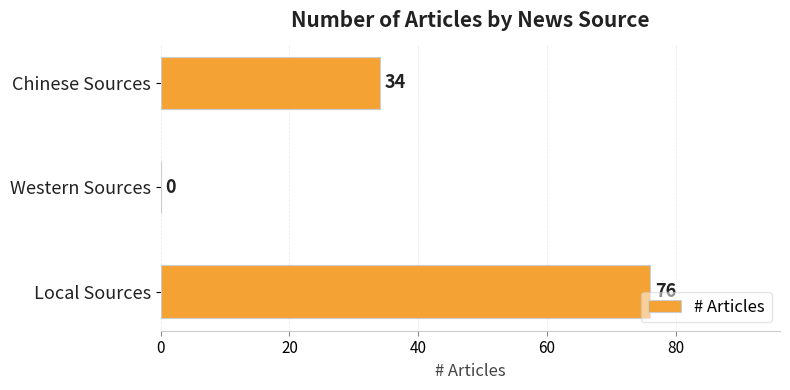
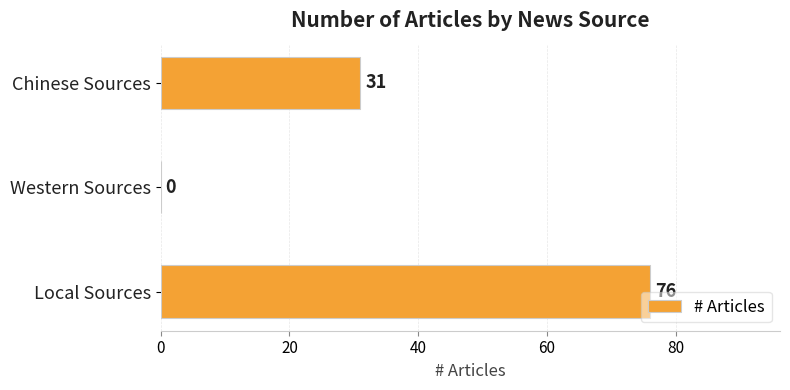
  {
-   "Chinese Sources": 34,
+   "Chinese Sources": 31,
    "Western Sources": 0
  }
